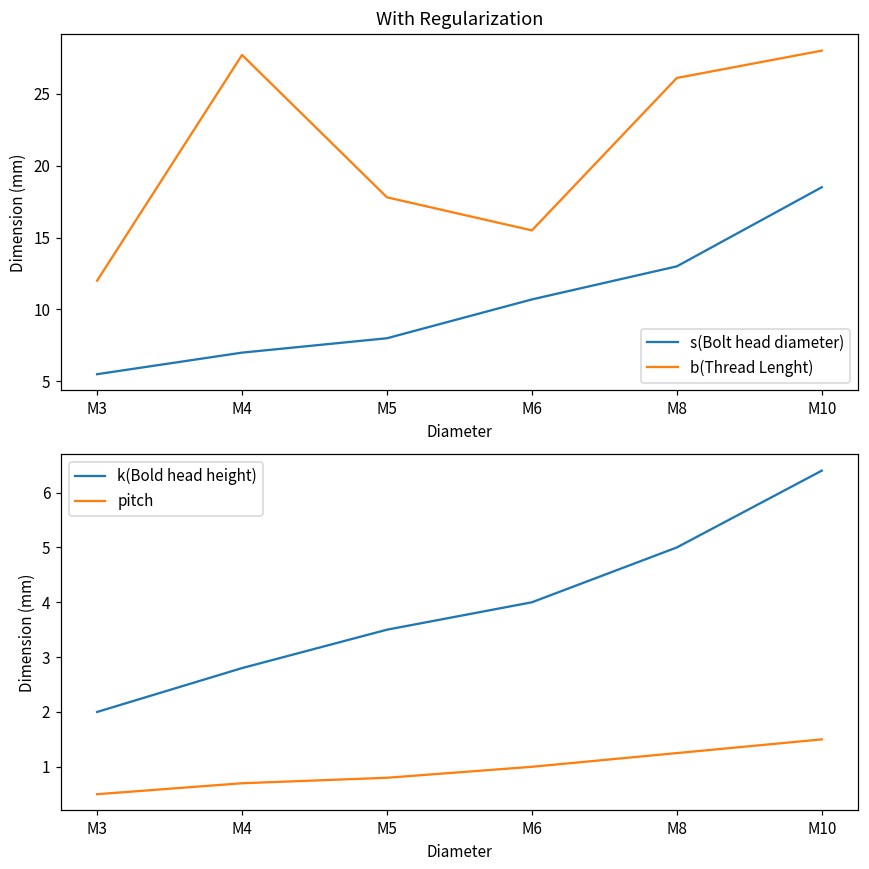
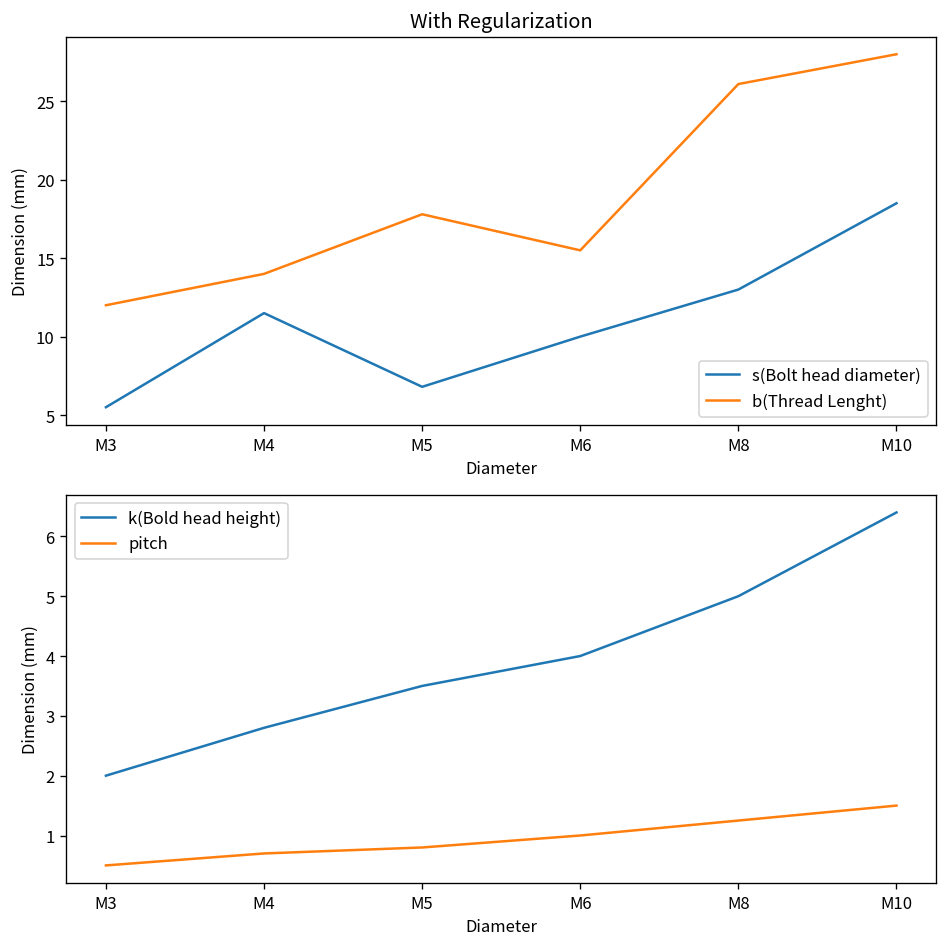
  {
    "With Regularization": {
      "s(Bolt head diameter)": {
        "M3": 5.5,
-       "M4": 7.0,
-       "M5": 8.0,
-       "M6": 10.7,
+       "M4": 11.5,
+       "M5": 6.8,
+       "M6": 10.0,
        "M8": 13.0,
        "M10": 18.5
      },
      "b(Thread Lenght)": {
        "M3": 12.0,
-       "M4": 27.7,
+       "M4": 14.0,
        "M5": 17.8,
        "M6": 15.5,
        "M8": 26.1,
        "M10": 28.0
      }
    }
  }
